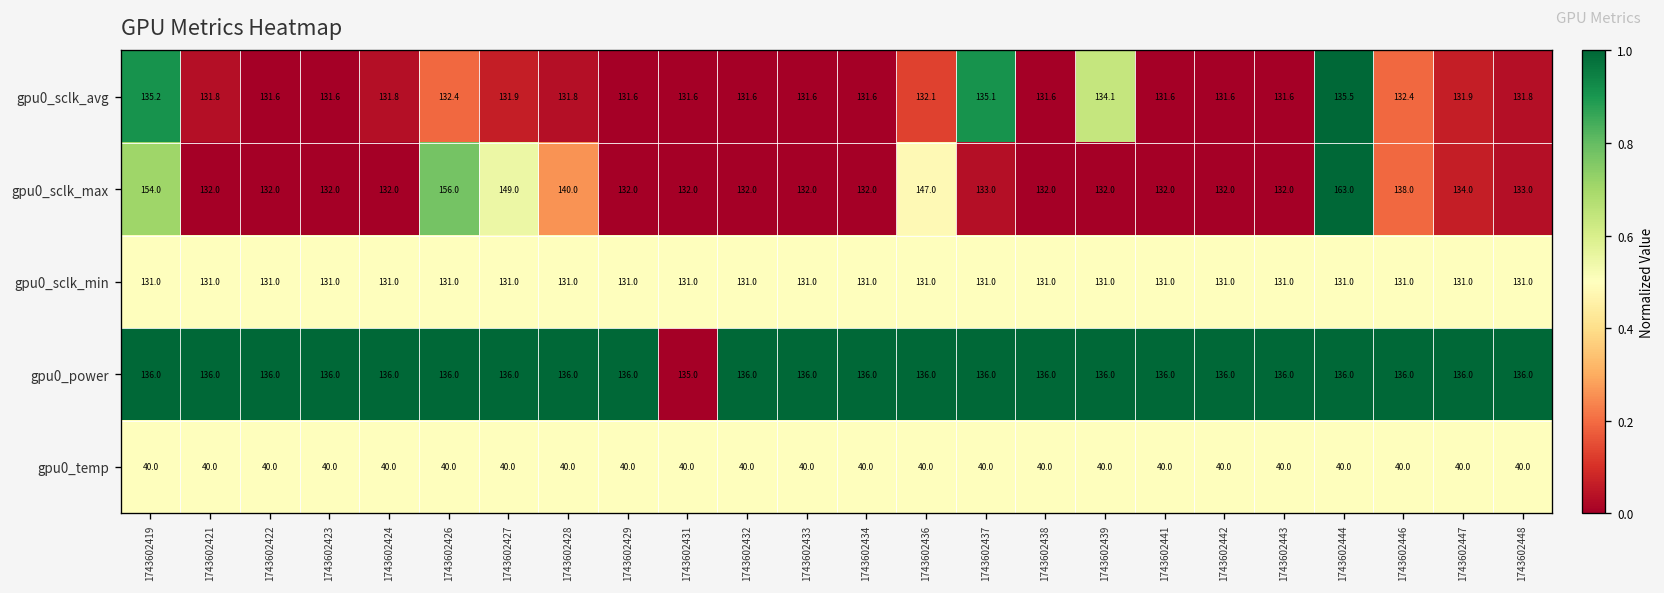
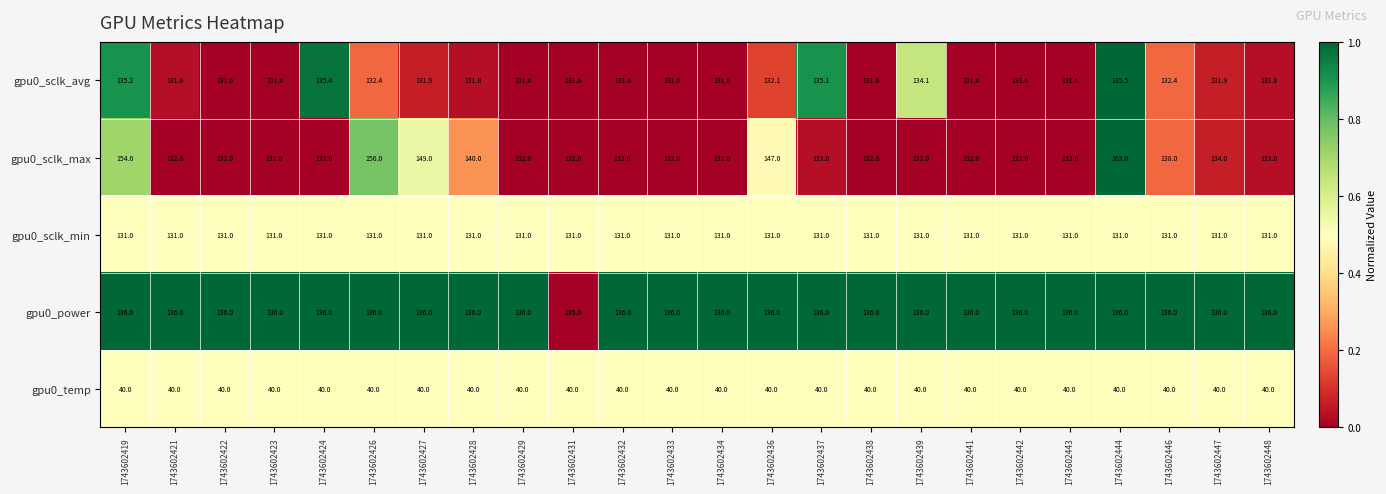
  {
    "gpu0_sclk_avg": {
      "1743602419": 135.2,
      "1743602421": 131.8,
      "1743602422": 131.6,
      "1743602423": 131.6,
-     "1743602424": 131.8,
+     "1743602424": 135.4,
      "1743602426": 132.4,
      "1743602427": 131.9,
      "1743602428": 131.8,
      "1743602429": 131.6,
      "1743602431": 131.6,
      "1743602432": 131.6,
      "1743602433": 131.6,
      "1743602434": 131.6,
      "1743602436": 132.1,
      "1743602437": 135.1,
      "1743602438": 131.6,
      "1743602439": 134.1,
      "1743602441": 131.6,
      "1743602442": 131.6,
      "1743602443": 131.6,
      "1743602444": 135.5,
      "1743602446": 132.4,
      "1743602447": 131.9,
      "1743602448": 131.8
    },
    "gpu0_sclk_max": {
      "1743602419": 154.0,
      "1743602421": 132.0,
      "1743602422": 132.0,
      "1743602423": 132.0,
      "1743602424": 132.0,
      "1743602426": 156.0,
      "1743602427": 149.0,
      "1743602428": 140.0,
      "1743602429": 132.0,
      "1743602431": 132.0,
      "1743602432": 132.0,
      "1743602433": 132.0,
      "1743602434": 132.0,
      "1743602436": 147.0,
      "1743602437": 133.0,
      "1743602438": 132.0,
      "1743602439": 132.0,
      "1743602441": 132.0,
      "1743602442": 132.0,
      "1743602443": 132.0,
      "1743602444": 163.0,
      "1743602446": 138.0,
      "1743602447": 134.0,
      "1743602448": 133.0
    },
    "gpu0_sclk_min": {
      "1743602419": 131.0,
      "1743602421": 131.0,
      "1743602422": 131.0,
      "1743602423": 131.0,
      "1743602424": 131.0,
      "1743602426": 131.0,
      "1743602427": 131.0,
      "1743602428": 131.0,
      "1743602429": 131.0,
      "1743602431": 131.0,
      "1743602432": 131.0,
      "1743602433": 131.0,
      "1743602434": 131.0,
      "1743602436": 131.0,
      "1743602437": 131.0,
      "1743602438": 131.0,
      "1743602439": 131.0,
      "1743602441": 131.0,
      "1743602442": 131.0,
      "1743602443": 131.0,
      "1743602444": 131.0,
      "1743602446": 131.0,
      "1743602447": 131.0,
      "1743602448": 131.0
    },
    "gpu0_power": {
      "1743602419": 136.0,
      "1743602421": 136.0,
      "1743602422": 136.0,
      "1743602423": 136.0,
      "1743602424": 136.0,
      "1743602426": 136.0,
      "1743602427": 136.0,
      "1743602428": 136.0,
      "1743602429": 136.0,
      "1743602431": 135.0,
      "1743602432": 136.0,
      "1743602433": 136.0,
      "1743602434": 136.0,
      "1743602436": 136.0,
      "1743602437": 136.0,
      "1743602438": 136.0,
      "1743602439": 136.0,
      "1743602441": 136.0,
      "1743602442": 136.0,
      "1743602443": 136.0,
      "1743602444": 136.0,
      "1743602446": 136.0,
      "1743602447": 136.0,
      "1743602448": 136.0
    },
    "gpu0_temp": {
      "1743602419": 40.0,
      "1743602421": 40.0,
      "1743602422": 40.0,
      "1743602423": 40.0,
      "1743602424": 40.0,
      "1743602426": 40.0,
      "1743602427": 40.0,
      "1743602428": 40.0,
      "1743602429": 40.0,
      "1743602431": 40.0,
      "1743602432": 40.0,
      "1743602433": 40.0,
      "1743602434": 40.0,
      "1743602436": 40.0,
      "1743602437": 40.0,
      "1743602438": 40.0,
      "1743602439": 40.0,
      "1743602441": 40.0,
      "1743602442": 40.0,
      "1743602443": 40.0,
      "1743602444": 40.0,
      "1743602446": 40.0,
      "1743602447": 40.0,
      "1743602448": 40.0
    }
  }
